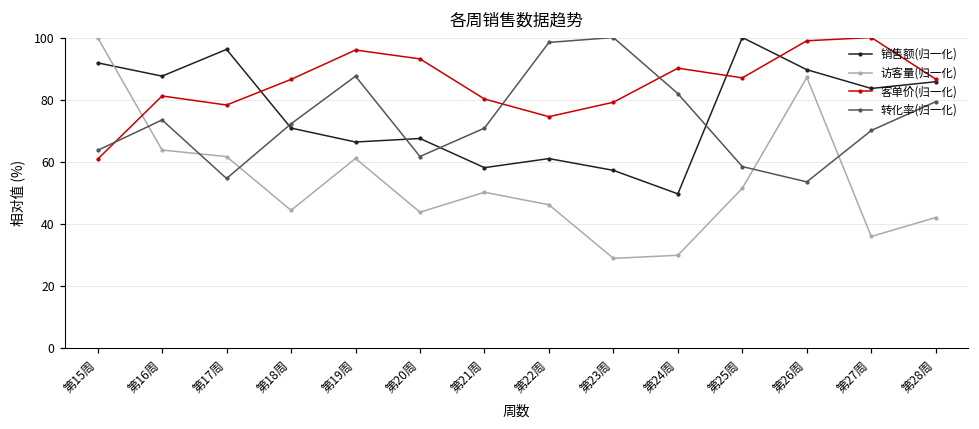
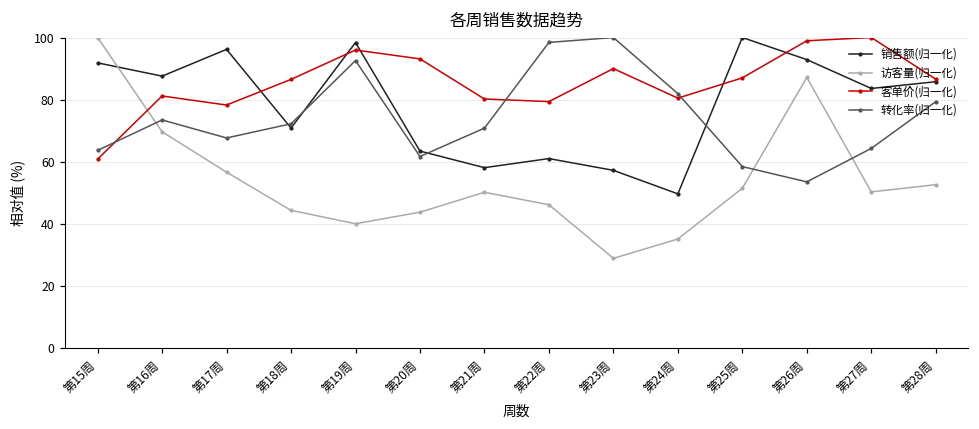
  {
    "销售额(归一化)": {
      "第15周": 92,
      "第16周": 88,
      "第17周": 96,
      "第18周": 71,
-     "第19周": 66,
-     "第20周": 68,
+     "第19周": 98,
+     "第20周": 63,
      "第21周": 58,
      "第22周": 61,
      "第23周": 57,
      "第24周": 50,
      "第25周": 100,
-     "第26周": 90,
+     "第26周": 93,
      "第27周": 84
    },
    "访客量(归一化)": {
      "第15周": 100,
-     "第16周": 64,
-     "第17周": 62,
+     "第16周": 70,
+     "第17周": 57,
      "第18周": 44,
-     "第19周": 61,
+     "第19周": 40,
      "第20周": 44,
      "第21周": 50,
      "第22周": 46,
      "第23周": 29,
-     "第24周": 30,
+     "第24周": 35,
      "第25周": 52,
      "第26周": 87,
-     "第27周": 36,
-     "第28周": 42
+     "第27周": 50,
+     "第28周": 53
    },
    "客单价(归一化)": {
      "第15周": 61,
      "第16周": 81,
      "第17周": 78,
      "第18周": 87,
      "第19周": 96,
      "第20周": 93,
      "第21周": 80,
-     "第22周": 75,
-     "第23周": 79,
-     "第24周": 90,
+     "第22周": 79,
+     "第23周": 90,
+     "第24周": 80,
      "第25周": 87,
      "第26周": 99,
      "第27周": 100
    },
    "转化率(归一化)": {
      "第15周": 64,
      "第16周": 73,
-     "第17周": 55,
+     "第17周": 68,
      "第18周": 72,
-     "第19周": 88,
+     "第19周": 93,
      "第20周": 62,
      "第21周": 71,
      "第22周": 98,
      "第23周": 100,
      "第24周": 82,
      "第25周": 58,
      "第26周": 54,
-     "第27周": 70,
+     "第27周": 64,
      "第28周": 79
    }
  }
